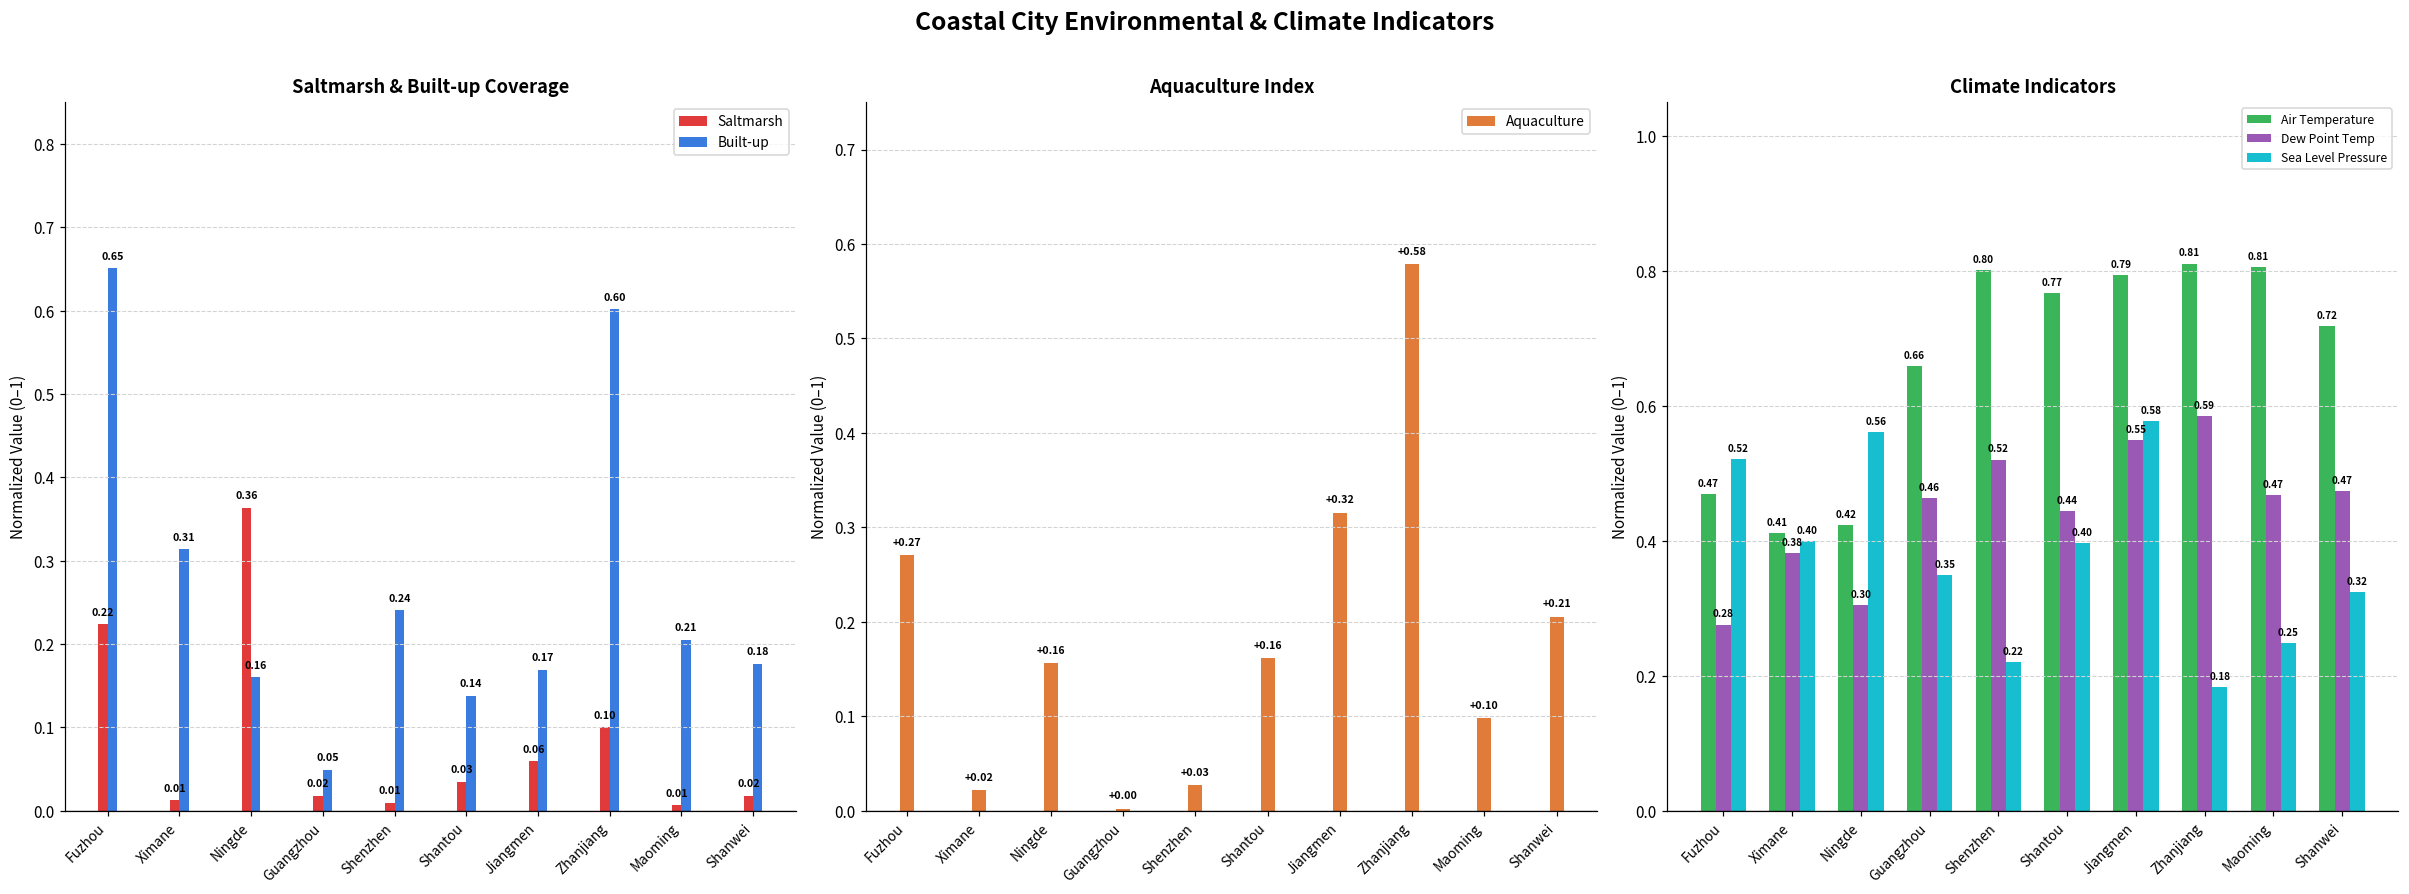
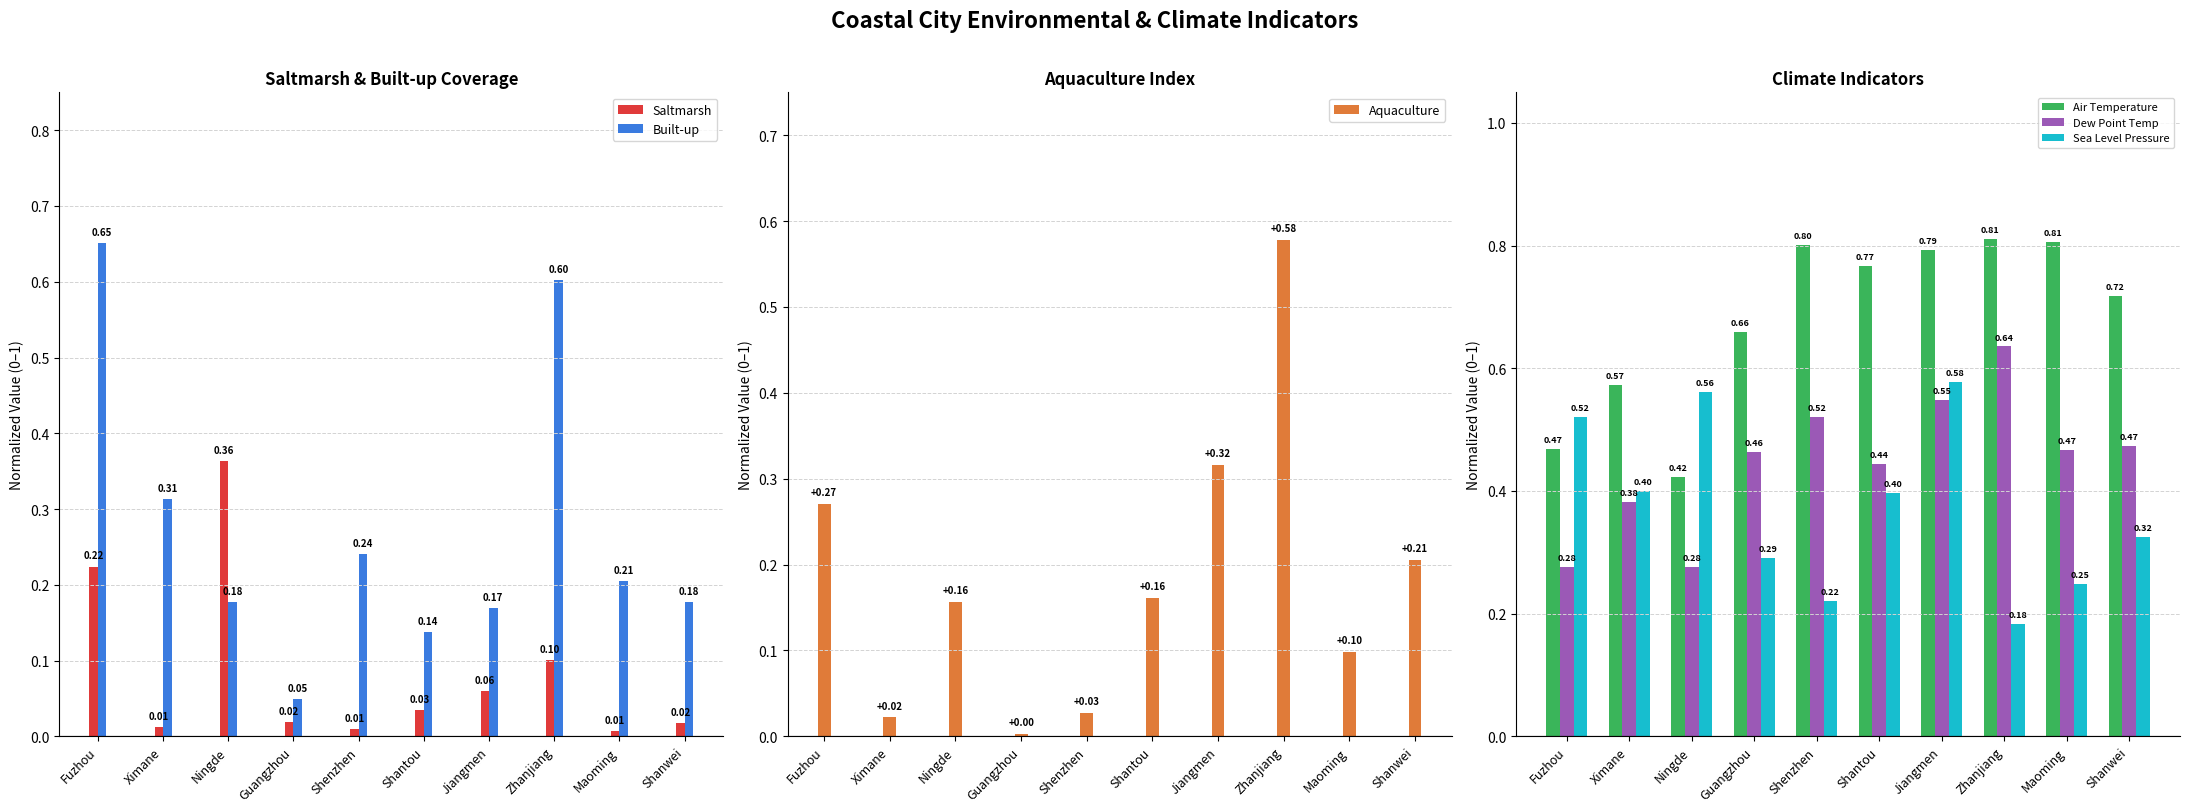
  {
    "Saltmarsh & Built-up Coverage": {
      "Saltmarsh": {
        "Fuzhou": "0.22",
        "Ximane": "0.01",
        "Ningde": "0.36",
        "Guangzhou": "0.02",
        "Shenzhen": "0.01",
        "Shantou": "0.03",
        "Jiangmen": "0.06",
        "Zhanjiang": "0.10",
        "Maoming": "0.01",
        "Shanwei": "0.02"
      },
      "Built-up": {
        "Fuzhou": "0.65",
        "Ximane": "0.31",
-       "Ningde": "0.16",
+       "Ningde": "0.18",
        "Guangzhou": "0.05",
        "Shenzhen": "0.24",
        "Shantou": "0.14",
        "Jiangmen": "0.17",
        "Zhanjiang": "0.60",
        "Maoming": "0.21",
        "Shanwei": "0.18"
      }
    },
    "Aquaculture Index": {
      "Fuzhou": "+0.27",
      "Ximane": "+0.02",
      "Ningde": "+0.16",
      "Guangzhou": "+0.00",
      "Shenzhen": "+0.03",
      "Shantou": "+0.16",
      "Jiangmen": "+0.32",
      "Zhanjiang": "+0.58",
      "Maoming": "+0.10",
      "Shanwei": "+0.21"
    },
    "Climate Indicators": {
      "Air Temperature": {
        "Fuzhou": "0.47",
-       "Ximane": "0.41",
+       "Ximane": "0.57",
        "Ningde": "0.42",
        "Guangzhou": "0.66",
        "Shenzhen": "0.80",
        "Shantou": "0.77",
        "Jiangmen": "0.79",
        "Zhanjiang": "0.81",
        "Maoming": "0.81",
        "Shanwei": "0.72"
      },
      "Dew Point Temp": {
        "Fuzhou": "0.28",
        "Ximane": "0.38",
-       "Ningde": "0.30",
+       "Ningde": "0.28",
        "Guangzhou": "0.46",
        "Shenzhen": "0.52",
        "Shantou": "0.44",
        "Jiangmen": "0.55",
-       "Zhanjiang": "0.59",
+       "Zhanjiang": "0.64",
        "Maoming": "0.47",
        "Shanwei": "0.47"
      },
      "Sea Level Pressure": {
        "Fuzhou": "0.52",
        "Ximane": "0.40",
        "Ningde": "0.56",
-       "Guangzhou": "0.35",
+       "Guangzhou": "0.29",
        "Shenzhen": "0.22",
        "Shantou": "0.40",
        "Jiangmen": "0.58",
        "Zhanjiang": "0.18",
        "Maoming": "0.25",
        "Shanwei": "0.32"
      }
    }
  }
